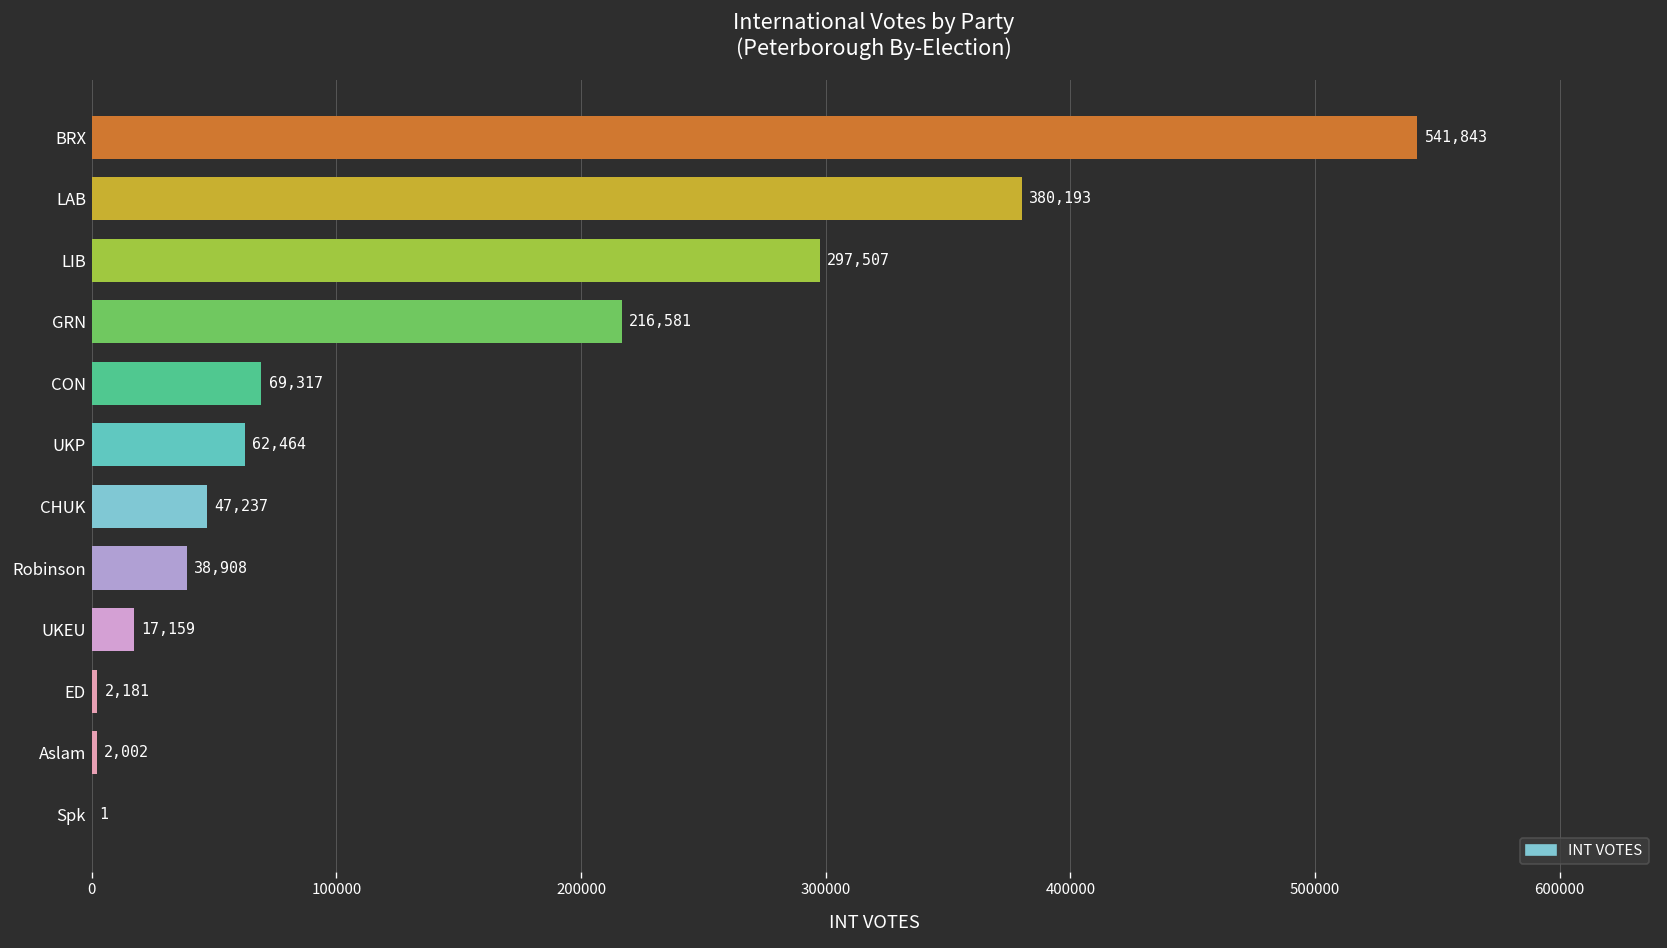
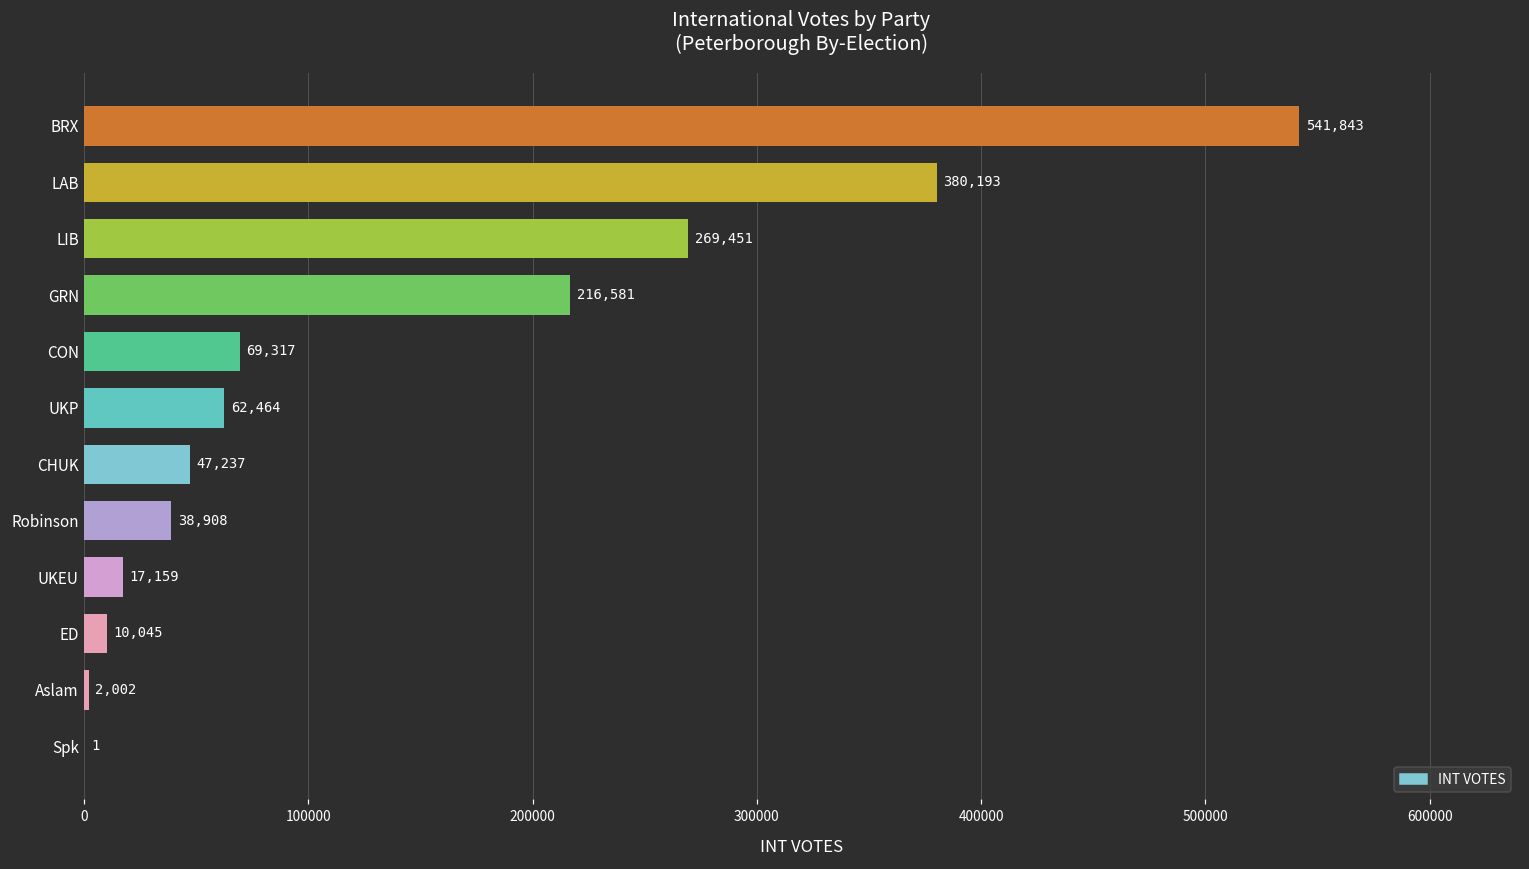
  {
    "BRX": "541,843",
    "LAB": "380,193",
-   "LIB": "297,507",
+   "LIB": "269,451",
    "GRN": "216,581",
    "CON": "69,317",
    "UKP": "62,464",
    "CHUK": "47,237",
    "Robinson": "38,908",
    "UKEU": "17,159",
-   "ED": "2,181",
+   "ED": "10,045",
    "Aslam": "2,002",
    "Spk": "1"
  }
